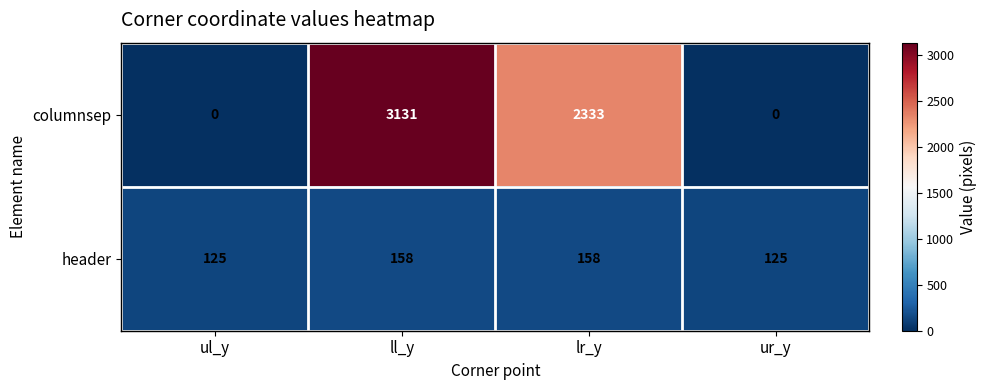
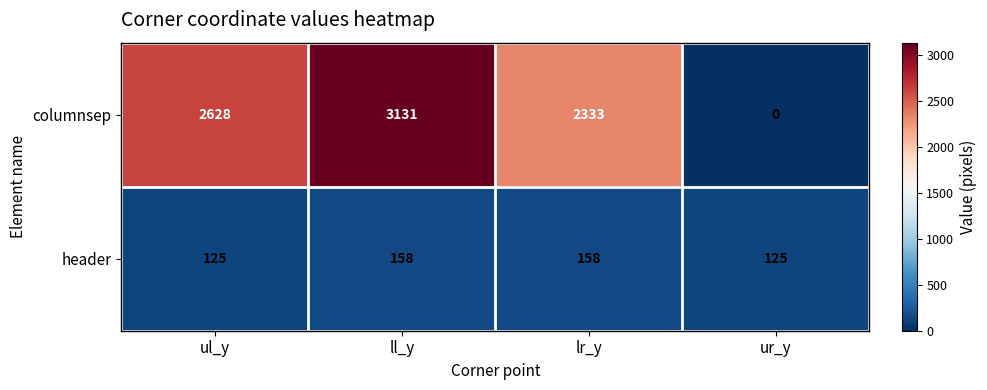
  {
    "columnsep": {
-     "ul_y": 0,
+     "ul_y": 2628,
      "ll_y": 3131,
      "lr_y": 2333,
      "ur_y": 0
    },
    "header": {
      "ul_y": 125,
      "ll_y": 158,
      "lr_y": 158,
      "ur_y": 125
    }
  }
